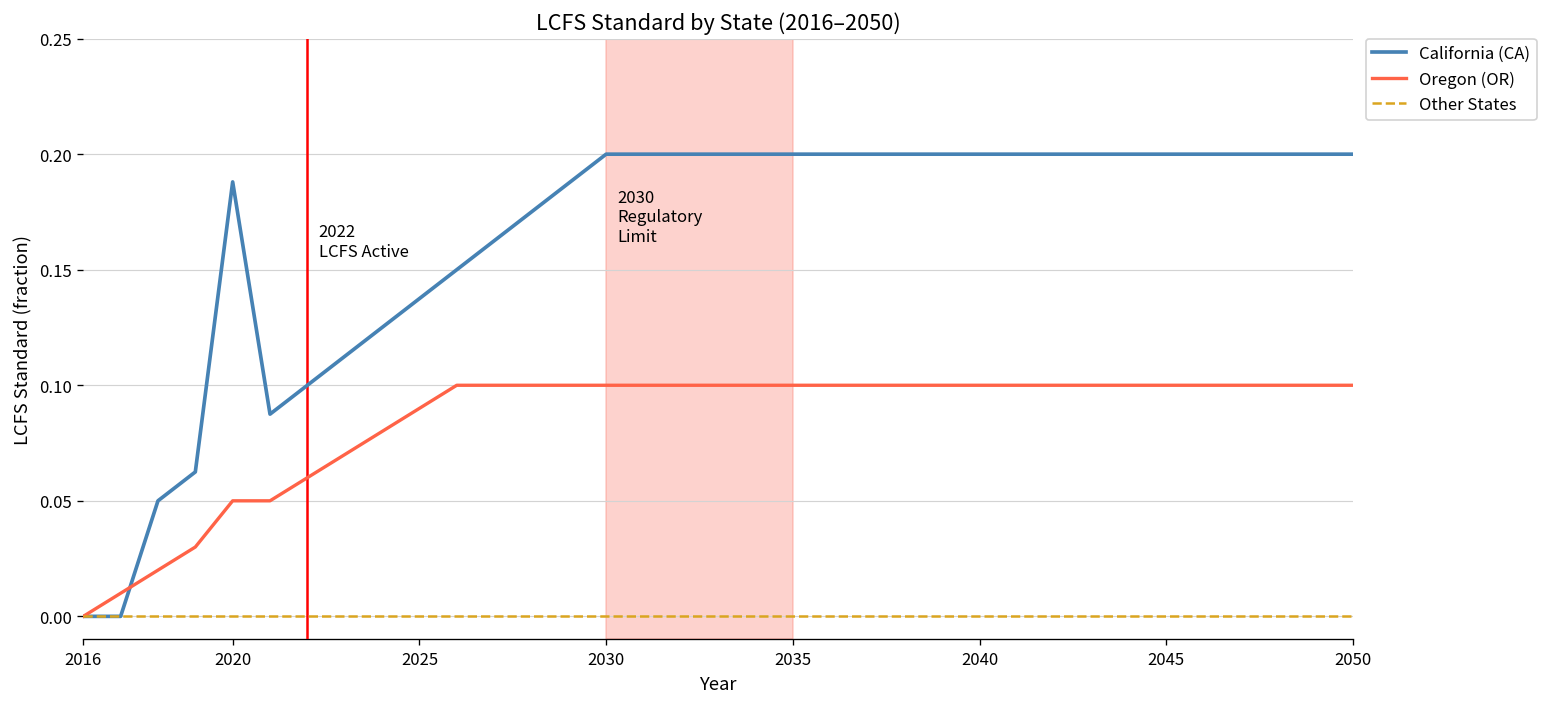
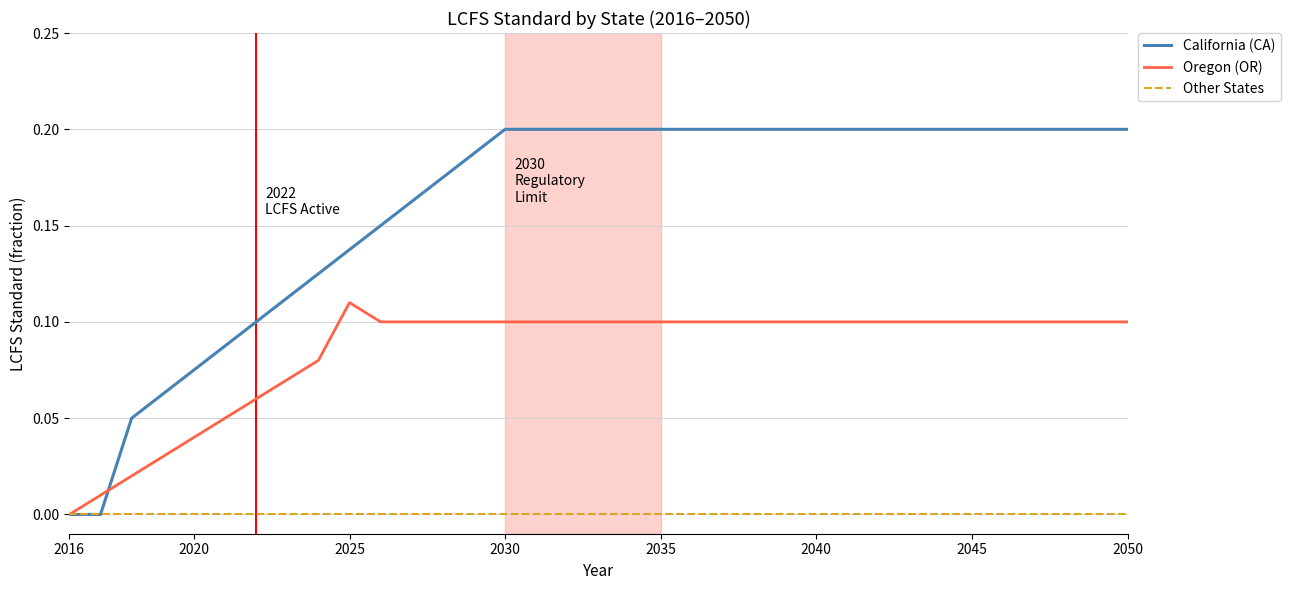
  {
    "California (CA)": {
-     "2020": 0.188,
+     "2020": 0.075,
      "2025": 0.137,
      "2030": 0.200,
      "2035": 0.200,
      "2040": 0.200,
      "2045": 0.200,
      "2050": 0.200
    },
    "Oregon (OR)": {
-     "2020": 0.05,
-     "2025": 0.09,
+     "2020": 0.04,
+     "2025": 0.11,
      "2030": 0.10,
      "2035": 0.10,
      "2040": 0.10,
      "2045": 0.10,
      "2050": 0.10
    },
    "Other States": {
      "2020": 0.000,
      "2025": 0.000,
      "2030": 0.000,
      "2035": 0.000,
      "2040": 0.000,
      "2045": 0.000,
      "2050": 0.000
    }
  }
